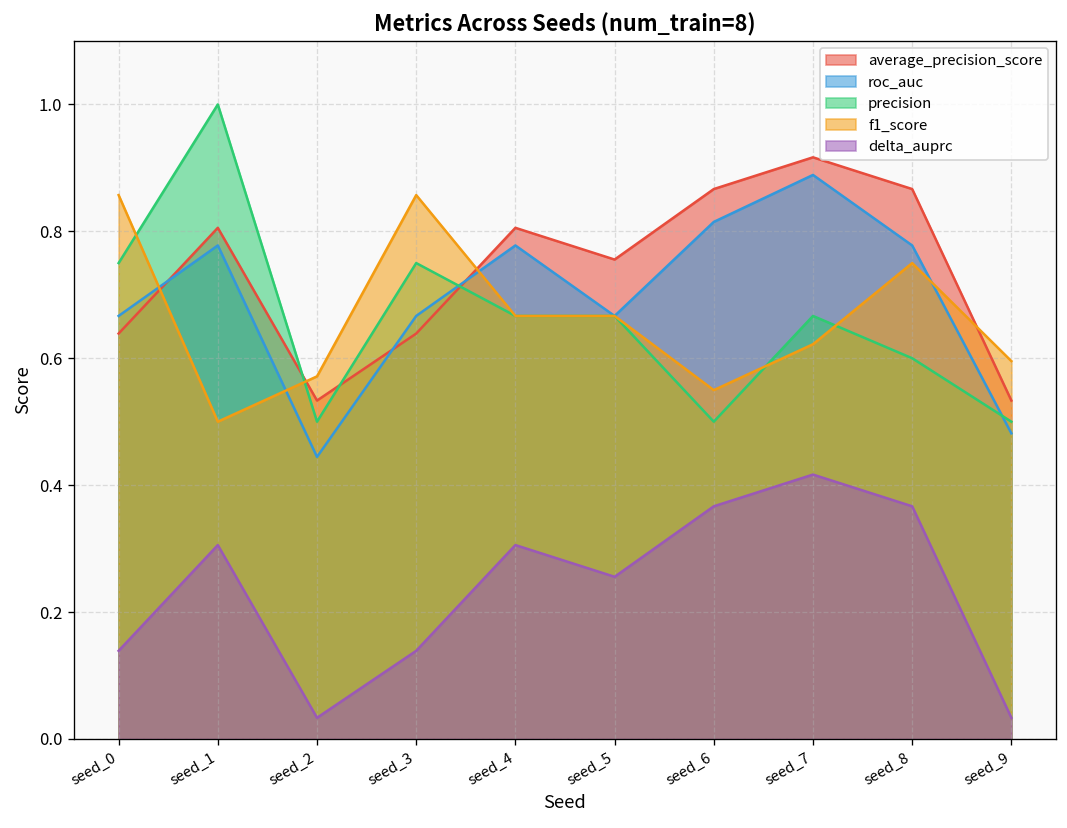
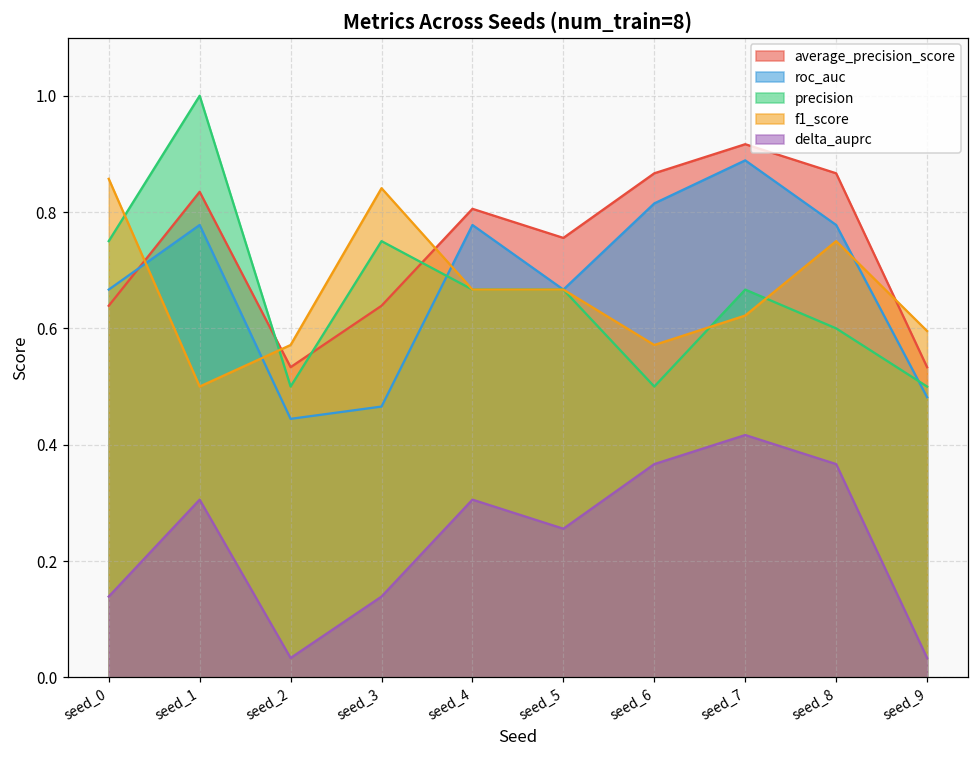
  {
    "average_precision_score": {
      "seed_0": 0.64,
-     "seed_1": 0.81,
+     "seed_1": 0.83,
      "seed_2": 0.53,
      "seed_3": 0.64,
      "seed_4": 0.81,
      "seed_5": 0.76,
      "seed_6": 0.87,
      "seed_7": 0.92,
      "seed_8": 0.87,
      "seed_9": 0.53
    },
    "roc_auc": {
      "seed_0": 0.67,
      "seed_1": 0.78,
      "seed_2": 0.44,
-     "seed_3": 0.67,
+     "seed_3": 0.47,
      "seed_4": 0.78,
      "seed_6": 0.81,
      "seed_7": 0.89,
      "seed_8": 0.78,
      "seed_9": 0.48
    },
    "precision": {
      "seed_0": 0.75,
      "seed_1": 1.00,
      "seed_2": 0.50,
      "seed_3": 0.75,
      "seed_6": 0.50,
      "seed_7": 0.67,
      "seed_8": 0.60,
      "seed_9": 0.50
    },
    "f1_score": {
      "seed_0": 0.86,
      "seed_1": 0.50,
      "seed_2": 0.57,
-     "seed_3": 0.86,
-     "seed_6": 0.55,
+     "seed_3": 0.84,
+     "seed_6": 0.57,
      "seed_7": 0.62,
      "seed_8": 0.75,
      "seed_9": 0.60
    },
    "delta_auprc": {
      "seed_0": 0.14,
      "seed_1": 0.31,
      "seed_2": 0.03,
      "seed_3": 0.14,
      "seed_4": 0.31,
      "seed_5": 0.26,
      "seed_6": 0.37,
      "seed_7": 0.42,
      "seed_8": 0.37,
      "seed_9": 0.03
    }
  }
